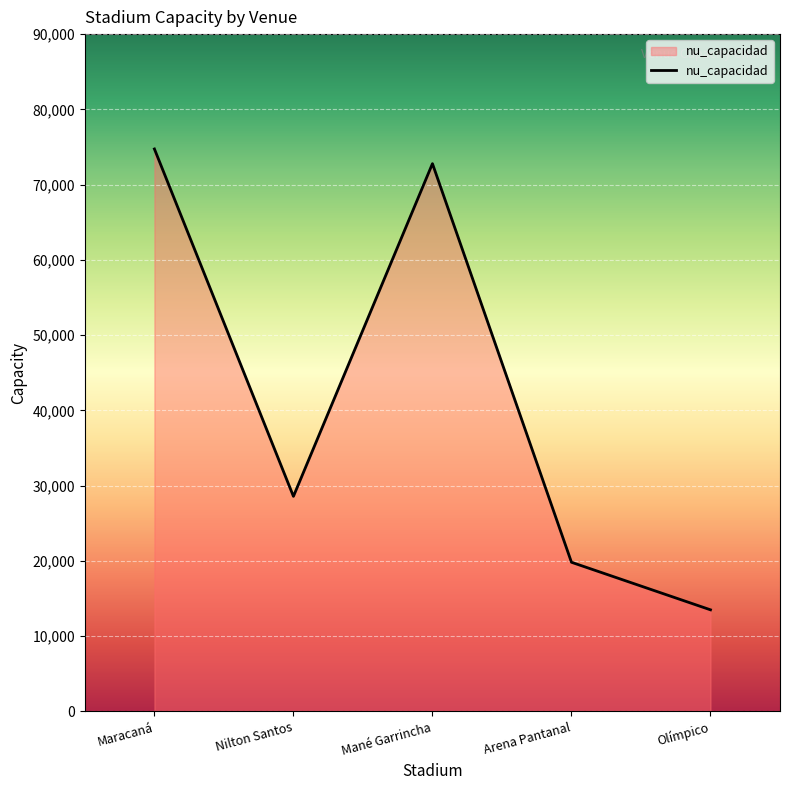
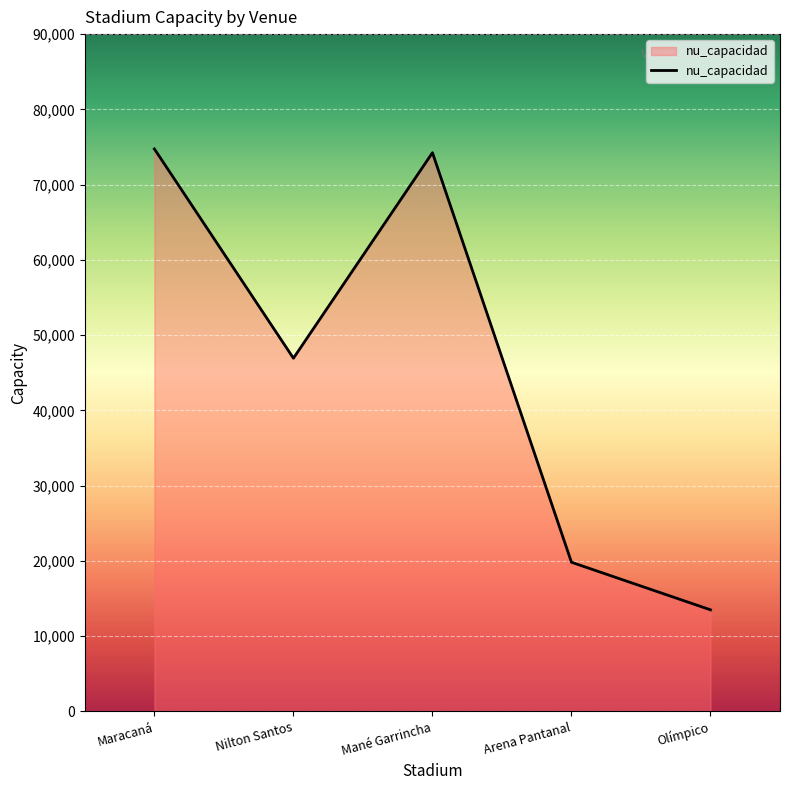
  {
    "Maracaná": "75,000",
-   "Nilton Santos": "29,000",
-   "Mané Garrincha": "73,000",
+   "Nilton Santos": "47,000",
+   "Mané Garrincha": "74,000",
    "Arena Pantanal": "20,000",
    "Olímpico": "14,000"
  }
